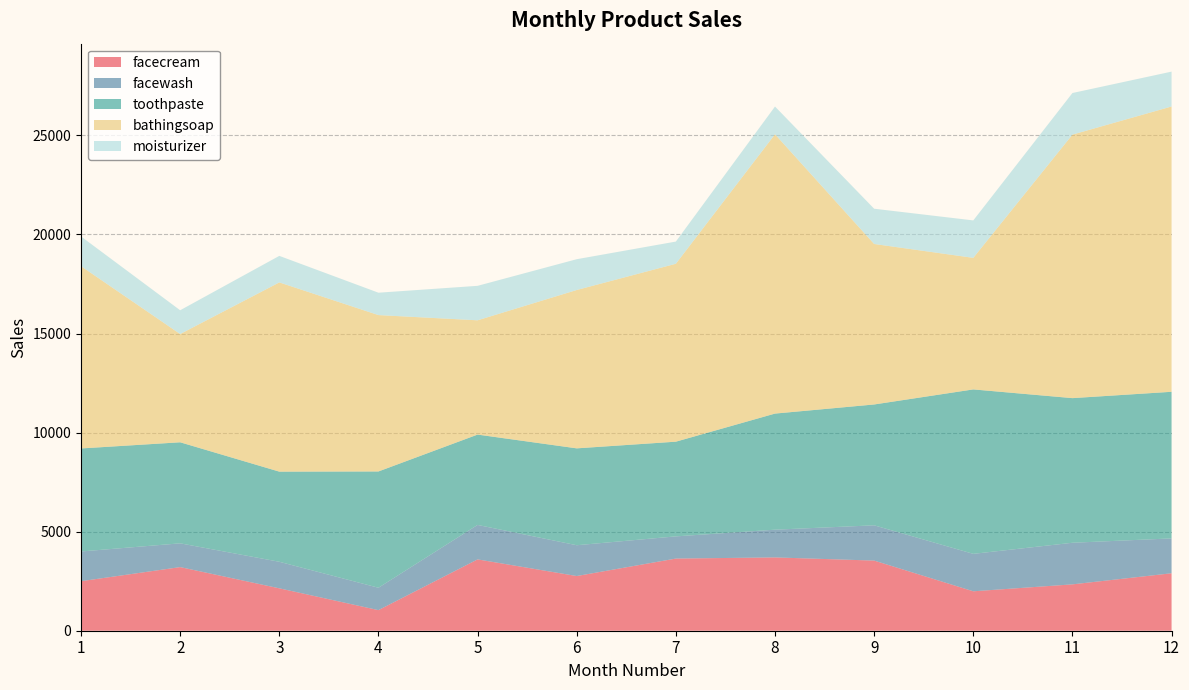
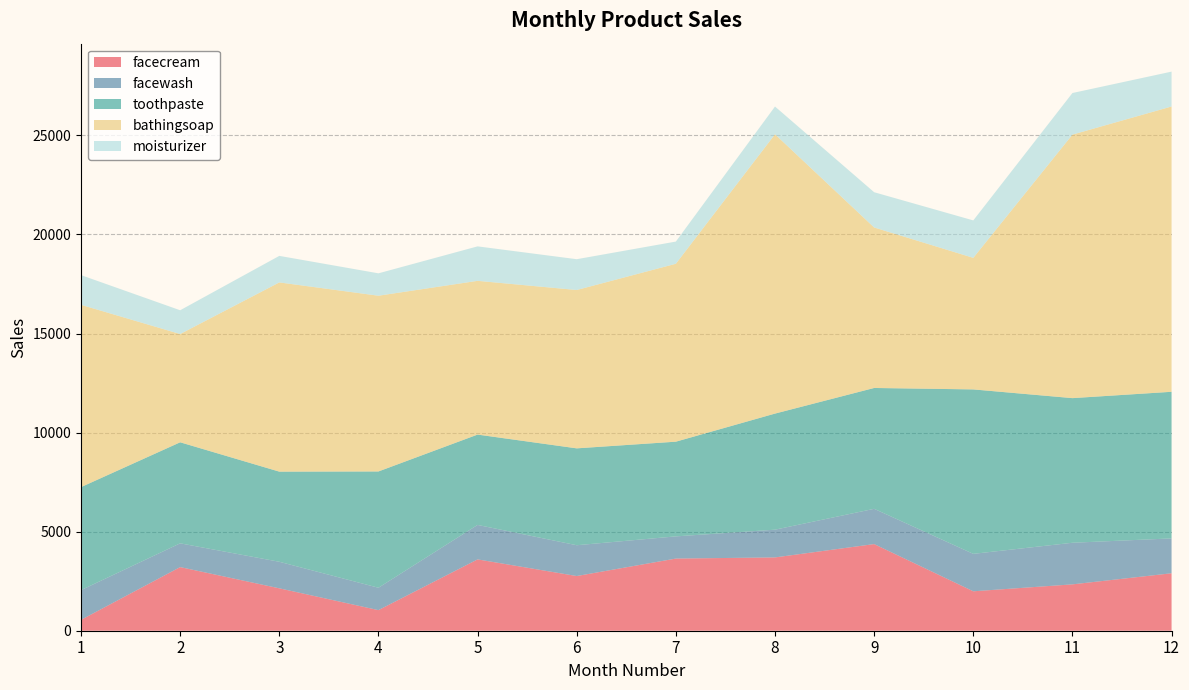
  {
    "facecream": {
-     "1": 2500,
+     "1": 500,
      "2": 3200,
      "3": 2100,
      "4": 1000,
      "5": 3600,
      "6": 2800,
      "7": 3600,
      "8": 3700,
-     "9": 3500,
+     "9": 4400,
      "10": 2000,
      "11": 2300,
      "12": 2900
    },
    "bathingsoap": {
      "1": 9200,
      "2": 5500,
      "3": 9600,
-     "4": 7900,
-     "5": 5800,
+     "4": 8900,
+     "5": 7800,
      "6": 8000,
      "7": 9000,
      "8": 14100,
      "9": 8100,
      "10": 6600,
      "11": 13300,
      "12": 14400
    },
    "moisturizer": {
      "1": 1500,
      "2": 1200,
      "3": 1300,
      "4": 1100,
      "5": 1700,
      "6": 1600,
      "7": 1100,
      "8": 1400,
      "9": 1800,
      "10": 1900,
      "11": 2100,
      "12": 1800
    }
  }
